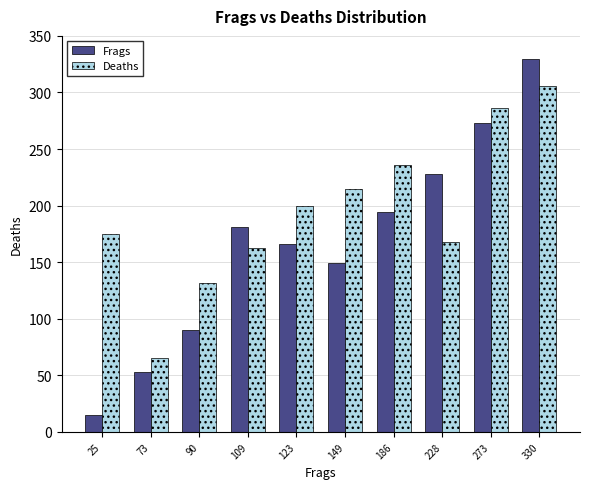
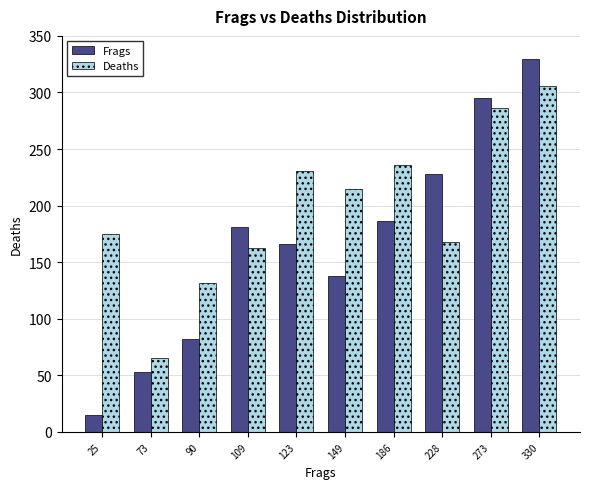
  {
    "Frags": {
      "25": 15,
      "73": 53,
-     "90": 90,
+     "90": 82,
      "109": 181,
      "123": 166,
-     "149": 149,
-     "186": 194,
+     "149": 138,
+     "186": 186,
      "228": 228,
-     "273": 273,
+     "273": 295,
      "330": 330
    },
    "Deaths": {
      "25": 175,
      "73": 65,
      "90": 132,
      "109": 163,
-     "123": 200,
+     "123": 231,
      "149": 215,
      "186": 236,
      "228": 168,
      "273": 286,
      "330": 306
    }
  }
